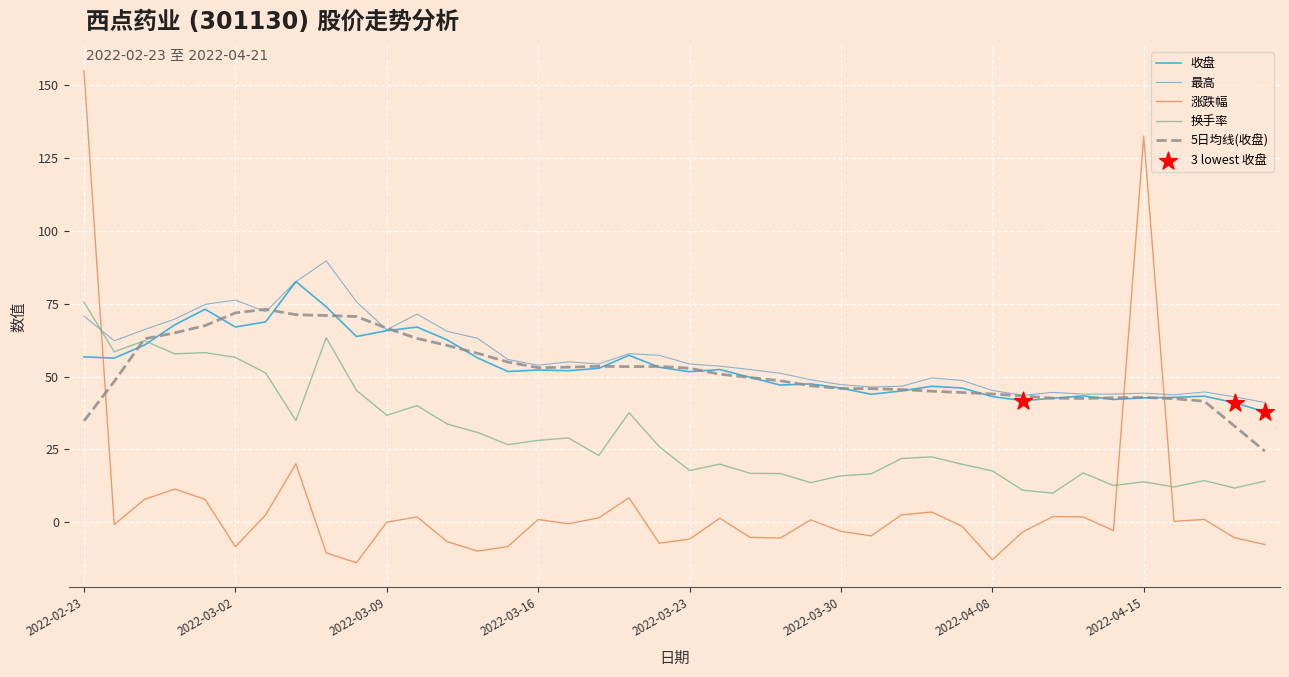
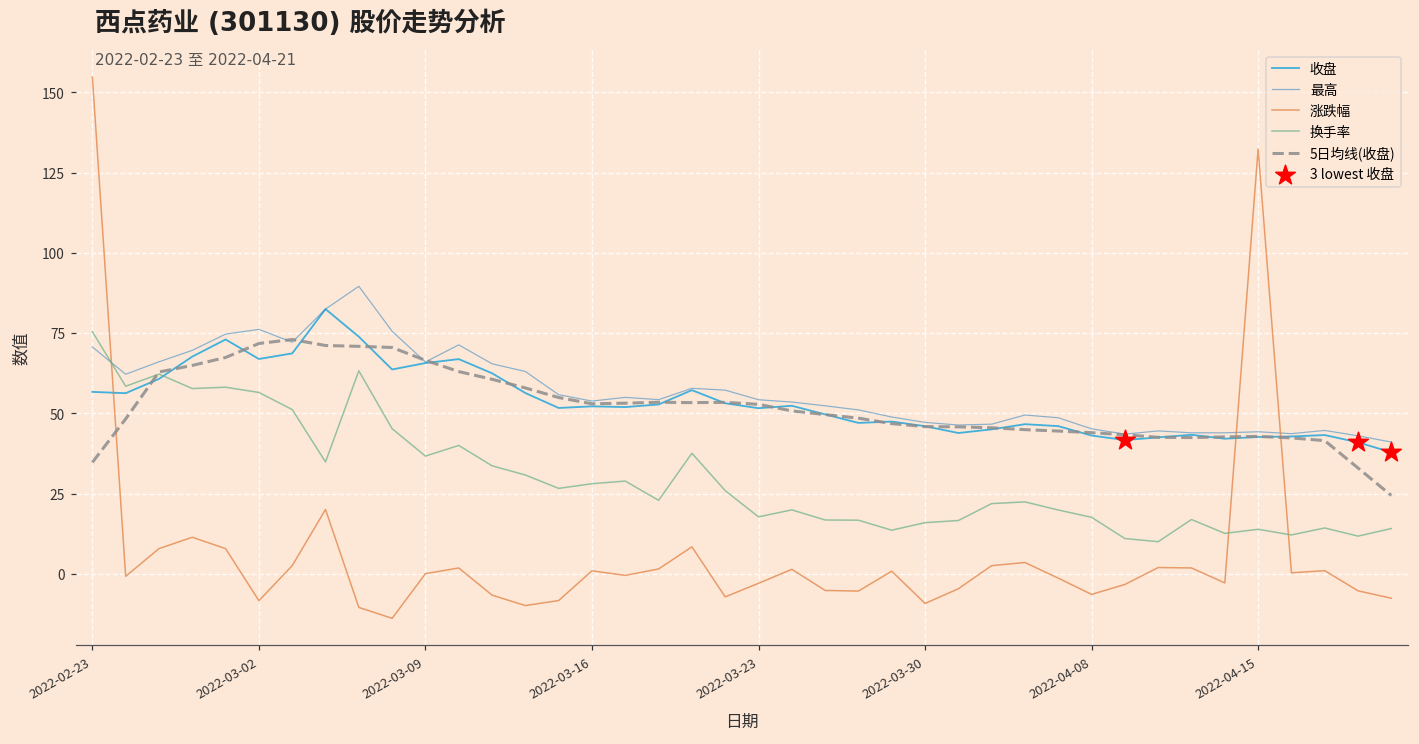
  {
    "涨跌幅": {
      "2022-02-23": 155,
      "2022-03-02": -8,
      "2022-03-09": 0,
      "2022-03-16": 1,
-     "2022-03-23": -6,
-     "2022-03-30": -3,
-     "2022-04-08": -13,
+     "2022-03-23": -3,
+     "2022-03-30": -9,
+     "2022-04-08": -6,
      "2022-04-15": 132
    }
  }
